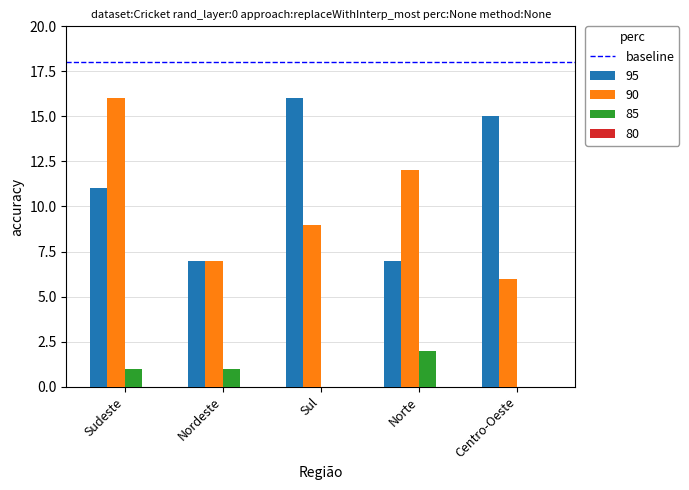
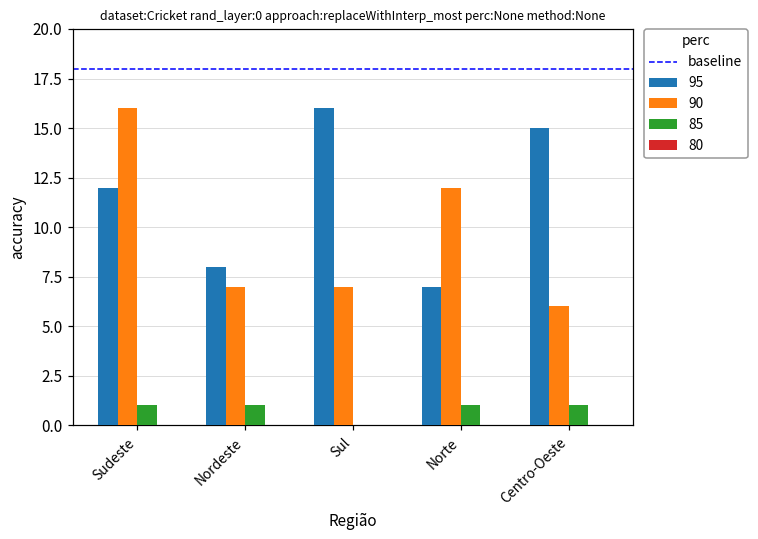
  {
    "95": {
-     "Sudeste": 11,
-     "Nordeste": 7,
+     "Sudeste": 12,
+     "Nordeste": 8,
      "Sul": 16,
      "Norte": 7,
      "Centro-Oeste": 15
    },
    "90": {
      "Sudeste": 16,
      "Nordeste": 7,
-     "Sul": 9,
+     "Sul": 7,
      "Norte": 12,
      "Centro-Oeste": 6
    },
    "85": {
      "Sudeste": 1,
      "Nordeste": 1,
      "Sul": 0,
-     "Norte": 2,
-     "Centro-Oeste": 0
+     "Norte": 1,
+     "Centro-Oeste": 1
    },
    "80": {
      "Sudeste": 0,
      "Nordeste": 0,
      "Sul": 0,
      "Norte": 0,
      "Centro-Oeste": 0
    }
  }
